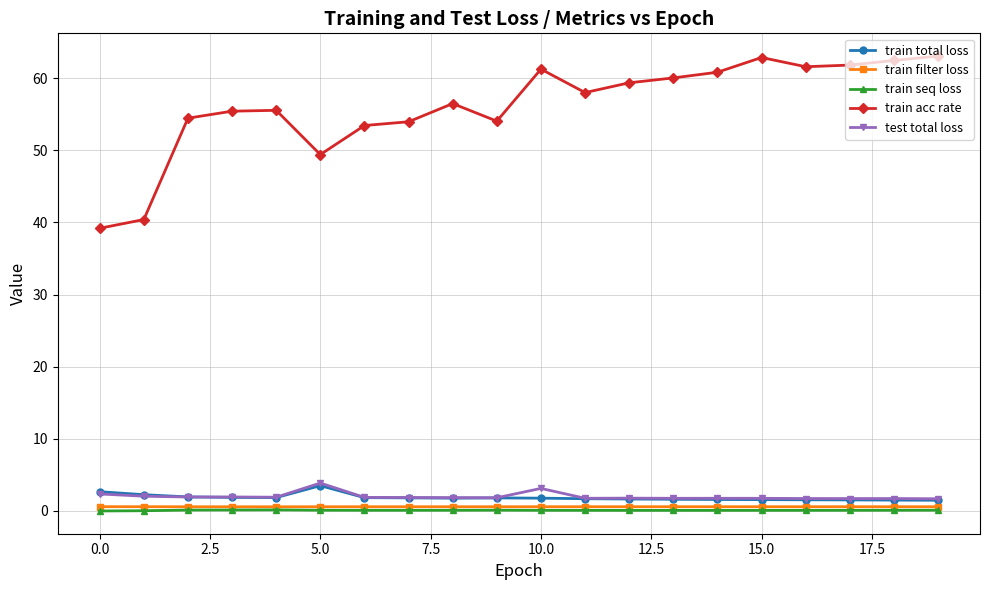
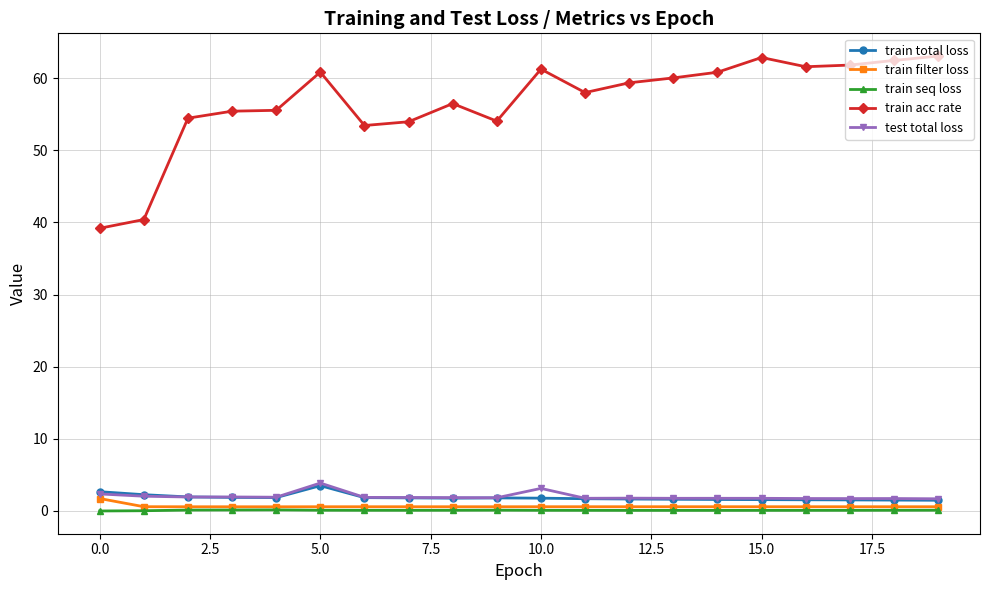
  {
    "train total loss": {
      "5.0": 4,
      "10.0": 2
    },
    "train filter loss": {
-     "0.0": 1,
+     "0.0": 2,
      "5.0": 1,
      "10.0": 1,
      "15.0": 1
    },
    "train seq loss": {
      "0.0": 0,
      "5.0": 0,
      "10.0": 0,
      "15.0": 0
    },
    "train acc rate": {
      "0.0": 39,
-     "5.0": 49,
+     "5.0": 61,
      "10.0": 61,
      "15.0": 63
    },
    "test total loss": {
      "5.0": 4,
      "10.0": 3
    }
  }
